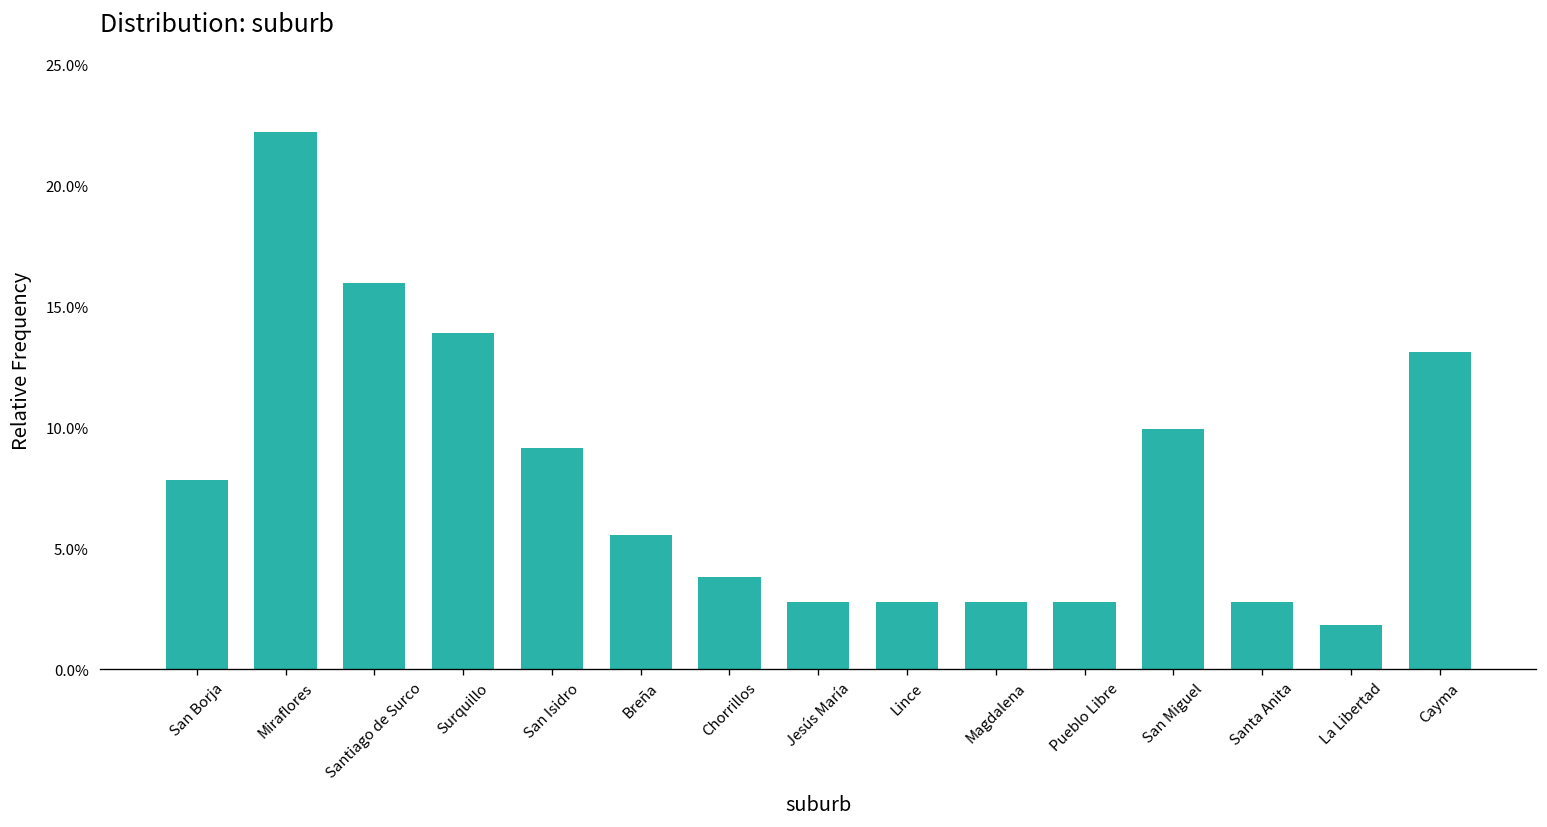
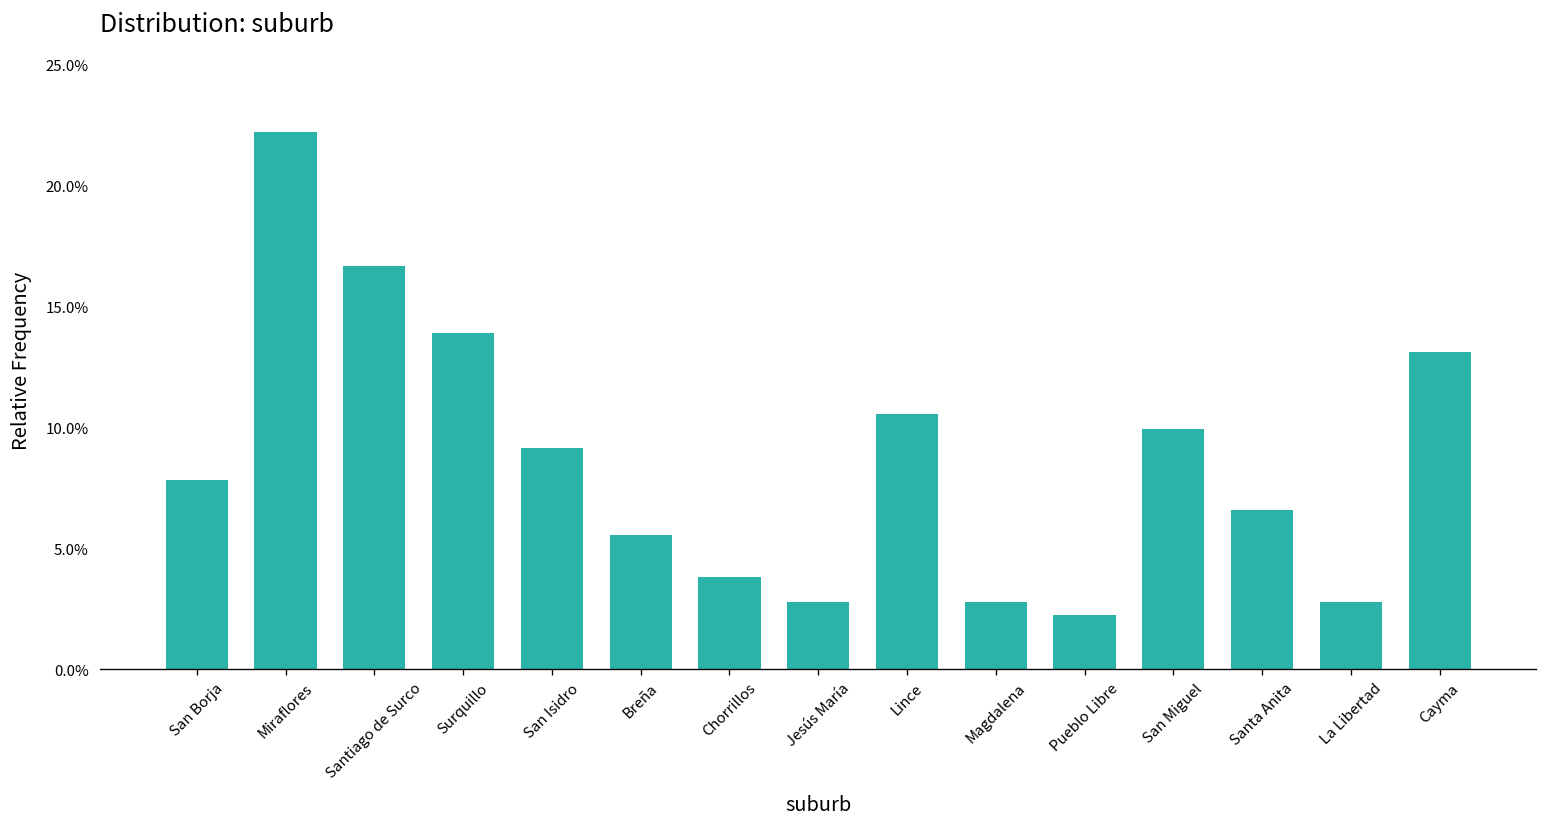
  {
    "San Borja": "7.8%",
    "Miraflores": "22.2%",
-   "Santiago de Surco": "16.0%",
+   "Santiago de Surco": "16.7%",
    "Surquillo": "13.9%",
    "San Isidro": "9.1%",
    "Breña": "5.6%",
    "Chorrillos": "3.8%",
    "Jesús María": "2.8%",
-   "Lince": "2.8%",
+   "Lince": "10.6%",
    "Magdalena": "2.8%",
-   "Pueblo Libre": "2.8%",
+   "Pueblo Libre": "2.3%",
    "San Miguel": "9.9%",
-   "Santa Anita": "2.8%",
-   "La Libertad": "1.8%",
+   "Santa Anita": "6.6%",
+   "La Libertad": "2.8%",
    "Cayma": "13.1%"
  }
